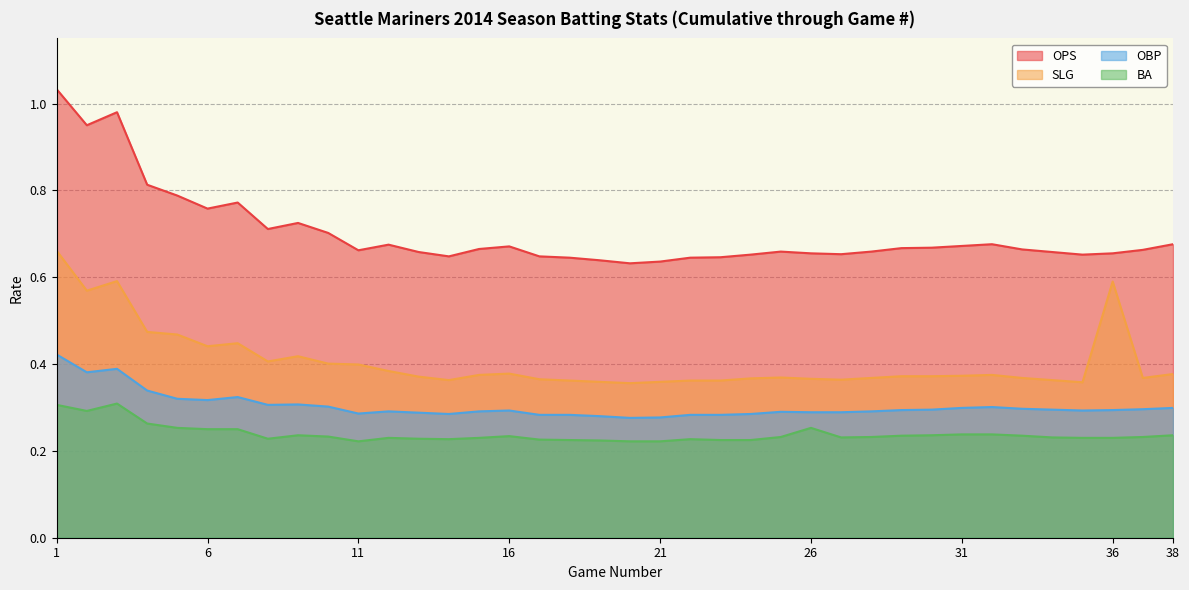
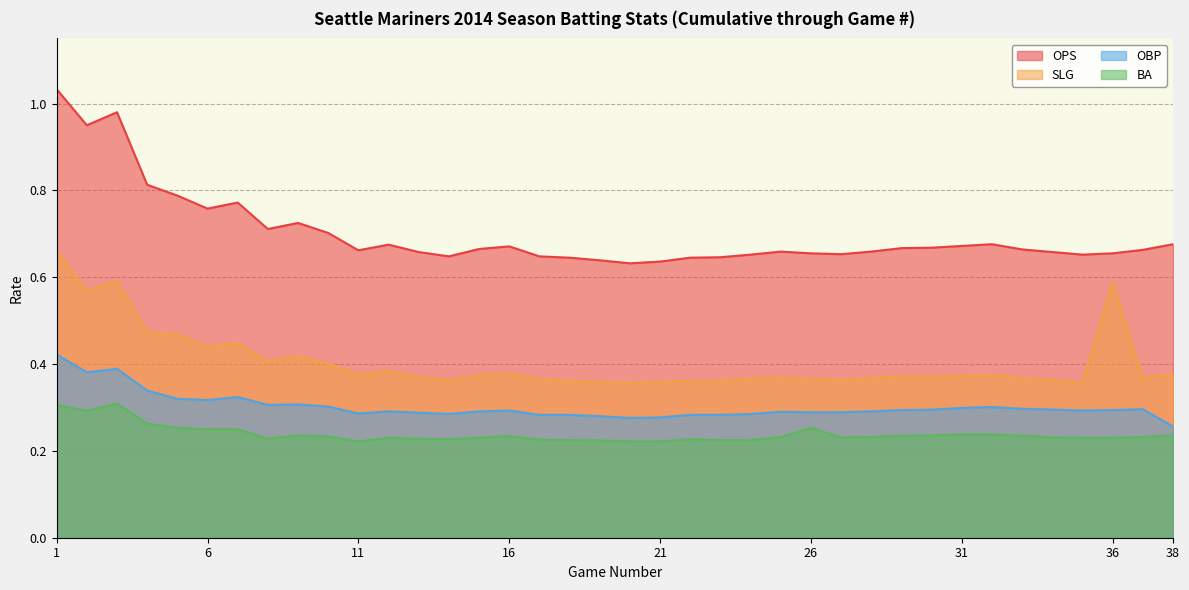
  {
    "OPS": {
      "1": 1.03,
      "6": 0.76,
      "11": 0.66,
      "16": 0.67,
      "21": 0.64,
      "26": 0.66,
      "31": 0.67,
      "36": 0.66,
      "38": 0.68
    },
    "SLG": {
      "1": 0.66,
      "6": 0.44,
-     "11": 0.40,
+     "11": 0.38,
      "16": 0.38,
      "21": 0.36,
      "26": 0.37,
      "31": 0.37,
      "36": 0.59,
      "38": 0.38
    },
    "OBP": {
      "1": 0.42,
      "6": 0.32,
      "11": 0.29,
      "16": 0.29,
      "21": 0.28,
      "26": 0.29,
      "31": 0.30,
      "36": 0.29,
-     "38": 0.30
+     "38": 0.26
    },
    "BA": {
      "1": 0.31,
      "6": 0.25,
      "11": 0.22,
      "16": 0.23,
      "21": 0.22,
      "26": 0.25,
      "31": 0.24,
      "36": 0.23,
      "38": 0.24
    }
  }
